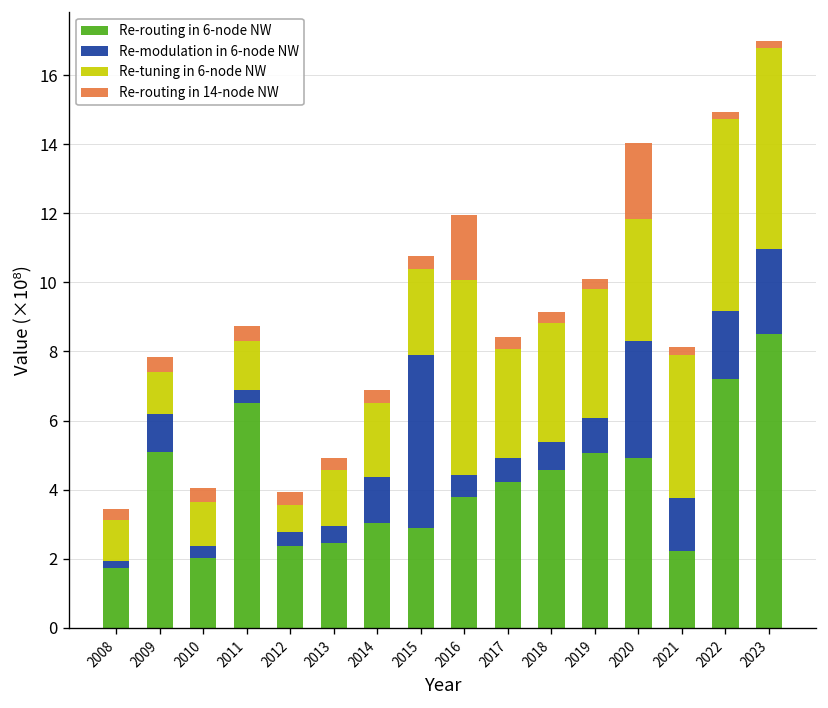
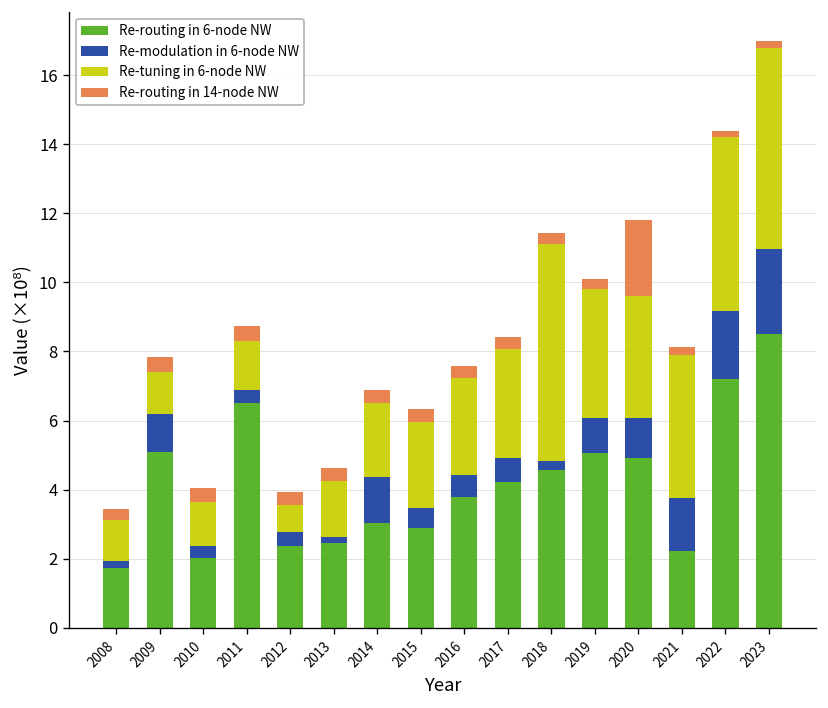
  {
    "Re-routing in 6-node NW": {
      "2008": 1.7,
      "2009": 5.1,
      "2010": 2.0,
      "2011": 6.5,
      "2012": 2.4,
      "2013": 2.5,
      "2014": 3.0,
      "2015": 2.9,
      "2016": 3.8,
      "2017": 4.2,
      "2018": 4.6,
      "2019": 5.1,
      "2020": 4.9,
      "2021": 2.2,
      "2022": 7.2,
      "2023": 8.5
    },
    "Re-modulation in 6-node NW": {
      "2008": 0.2,
      "2009": 1.1,
      "2010": 0.3,
      "2011": 0.4,
      "2012": 0.4,
-     "2013": 0.5,
+     "2013": 0.2,
      "2014": 1.3,
-     "2015": 5.0,
+     "2015": 0.6,
      "2016": 0.6,
      "2017": 0.7,
-     "2018": 0.8,
+     "2018": 0.3,
      "2019": 1.0,
-     "2020": 3.4,
+     "2020": 1.2,
      "2021": 1.5,
      "2022": 2.0,
      "2023": 2.5
    },
    "Re-tuning in 6-node NW": {
      "2008": 1.2,
      "2009": 1.2,
      "2010": 1.3,
      "2011": 1.4,
      "2012": 0.8,
      "2013": 1.6,
      "2014": 2.1,
      "2015": 2.5,
-     "2016": 5.7,
+     "2016": 2.8,
      "2017": 3.2,
-     "2018": 3.4,
+     "2018": 6.3,
      "2019": 3.7,
      "2020": 3.5,
      "2021": 4.2,
-     "2022": 5.6,
+     "2022": 5.0,
      "2023": 5.8
    },
    "Re-routing in 14-node NW": {
      "2008": 0.3,
      "2009": 0.4,
      "2010": 0.4,
      "2011": 0.4,
      "2012": 0.4,
      "2013": 0.4,
      "2014": 0.4,
      "2015": 0.4,
-     "2016": 1.9,
+     "2016": 0.4,
      "2017": 0.3,
      "2018": 0.3,
      "2019": 0.3,
      "2020": 2.2,
      "2021": 0.2,
      "2022": 0.2,
      "2023": 0.2
    }
  }
